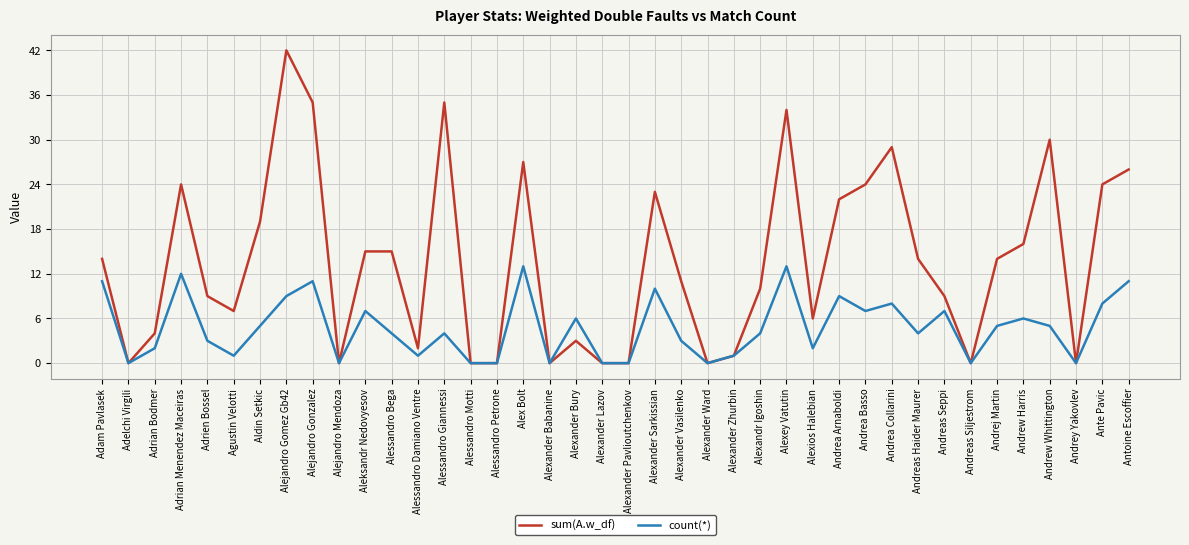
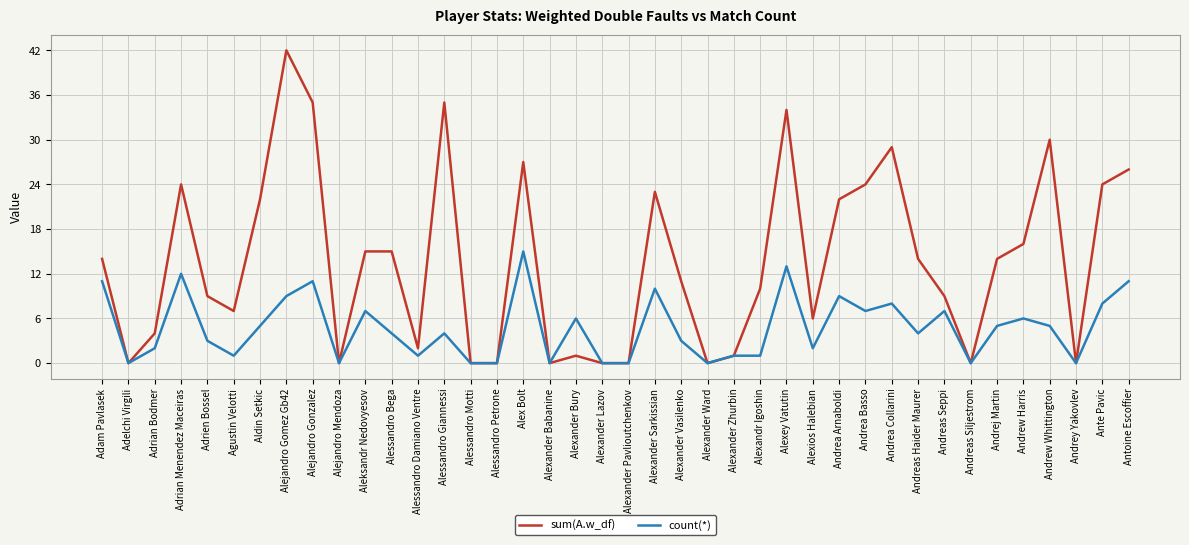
  {
    "sum(A.w_df)": {
      "Adam Pavlasek": 14,
      "Adrian Bodmer": 4,
      "Adrian Menendez Maceiras": 24,
      "Adrien Bossel": 9,
      "Agustin Velotti": 7,
-     "Aldin Setkic": 19,
+     "Aldin Setkic": 22,
      "Alejandro Gomez Gb42": 42,
      "Alejandro Gonzalez": 35,
      "Aleksandr Nedovyesov": 15,
      "Alessandro Bega": 15,
      "Alessandro Damiano Ventre": 2,
      "Alessandro Giannessi": 35,
      "Alex Bolt": 27,
-     "Alexander Bury": 3,
+     "Alexander Bury": 1,
      "Alexander Sarkissian": 23,
      "Alexander Vasilenko": 11,
      "Alexandr Igoshin": 10,
      "Alexey Vatutin": 34,
      "Alexios Halebian": 6,
      "Andrea Arnaboldi": 22,
      "Andrea Basso": 24,
      "Andrea Collarini": 29,
      "Andreas Haider Maurer": 14,
      "Andreas Seppi": 9,
      "Andrej Martin": 14,
      "Andrew Harris": 16,
      "Andrew Whittington": 30,
      "Ante Pavic": 24,
      "Antoine Escoffier": 26
    },
    "count(*)": {
      "Adam Pavlasek": 11,
      "Adrian Bodmer": 2,
      "Adrian Menendez Maceiras": 12,
      "Adrien Bossel": 3,
      "Agustin Velotti": 1,
      "Aldin Setkic": 5,
      "Alejandro Gomez Gb42": 9,
      "Alejandro Gonzalez": 11,
      "Aleksandr Nedovyesov": 7,
      "Alessandro Bega": 4,
      "Alessandro Damiano Ventre": 1,
      "Alessandro Giannessi": 4,
-     "Alex Bolt": 13,
+     "Alex Bolt": 15,
      "Alexander Bury": 6,
      "Alexander Sarkissian": 10,
      "Alexander Vasilenko": 3,
-     "Alexandr Igoshin": 4,
+     "Alexandr Igoshin": 1,
      "Alexey Vatutin": 13,
      "Alexios Halebian": 2,
      "Andrea Arnaboldi": 9,
      "Andrea Basso": 7,
      "Andrea Collarini": 8,
      "Andreas Haider Maurer": 4,
      "Andreas Seppi": 7,
      "Andrej Martin": 5,
      "Andrew Harris": 6,
      "Andrew Whittington": 5,
      "Ante Pavic": 8,
      "Antoine Escoffier": 11
    }
  }
